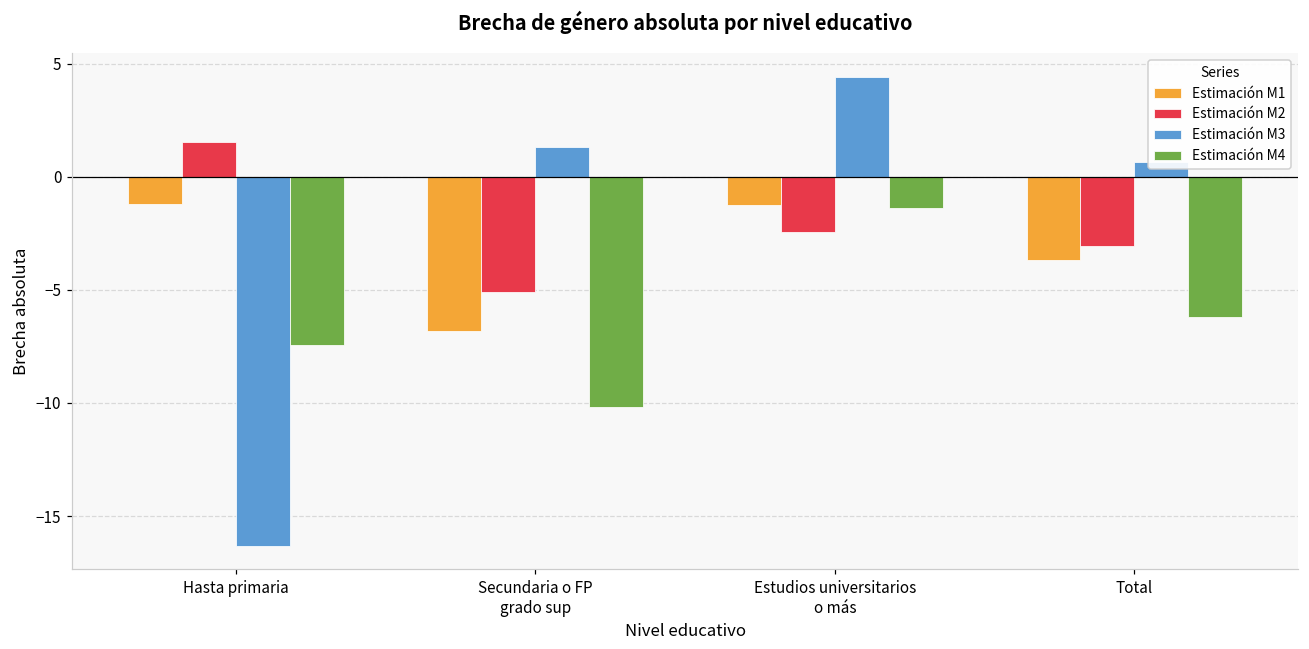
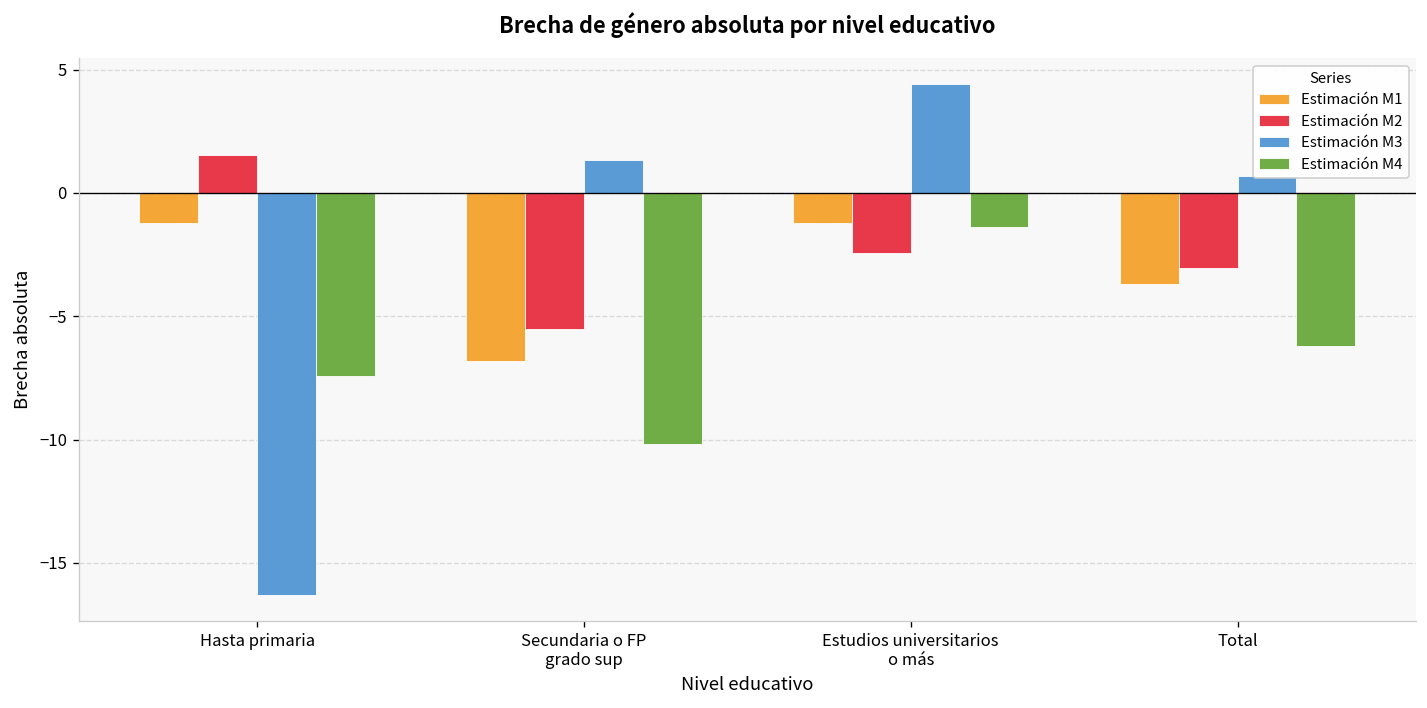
  {
    "Estimación M1": {
      "Hasta primaria": -1.2,
      "Secundaria o FP grado sup": -6.8,
      "Estudios universitarios o más": -1.2,
      "Total": -3.7
    },
    "Estimación M2": {
      "Hasta primaria": 1.5,
-     "Secundaria o FP grado sup": -5.1,
+     "Secundaria o FP grado sup": -5.5,
      "Estudios universitarios o más": -2.4,
      "Total": -3.1
    },
    "Estimación M3": {
      "Hasta primaria": -16.3,
      "Secundaria o FP grado sup": 1.3,
      "Estudios universitarios o más": 4.4
    },
    "Estimación M4": {
      "Hasta primaria": -7.4,
      "Secundaria o FP grado sup": -10.2,
      "Estudios universitarios o más": -1.4,
      "Total": -6.2
    }
  }
